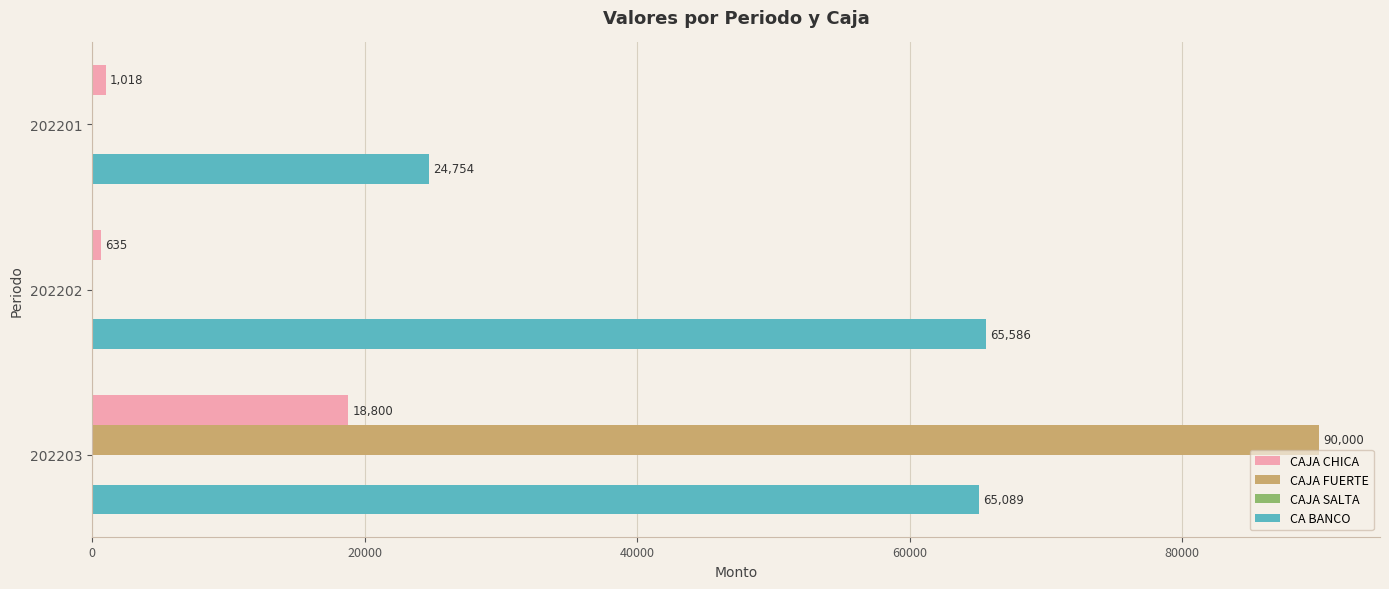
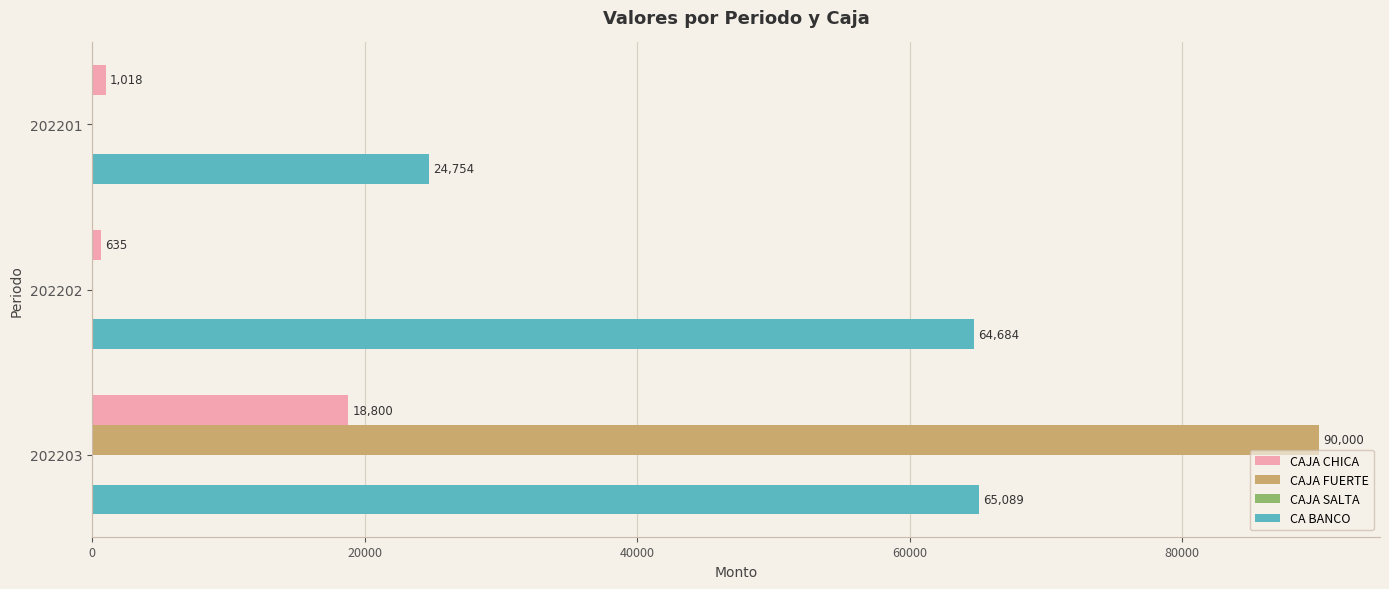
  {
    "CAJA CHICA": {
      "202201": "1,018",
      "202202": "635",
      "202203": "18,800"
    },
    "CAJA FUERTE": {
      "202203": "90,000"
    },
    "CAJA SALTA": {
      "202201": "0",
      "202202": "0",
      "202203": "0"
    },
    "CA BANCO": {
      "202201": "24,754",
-     "202202": "65,586",
+     "202202": "64,684",
      "202203": "65,089"
    }
  }
